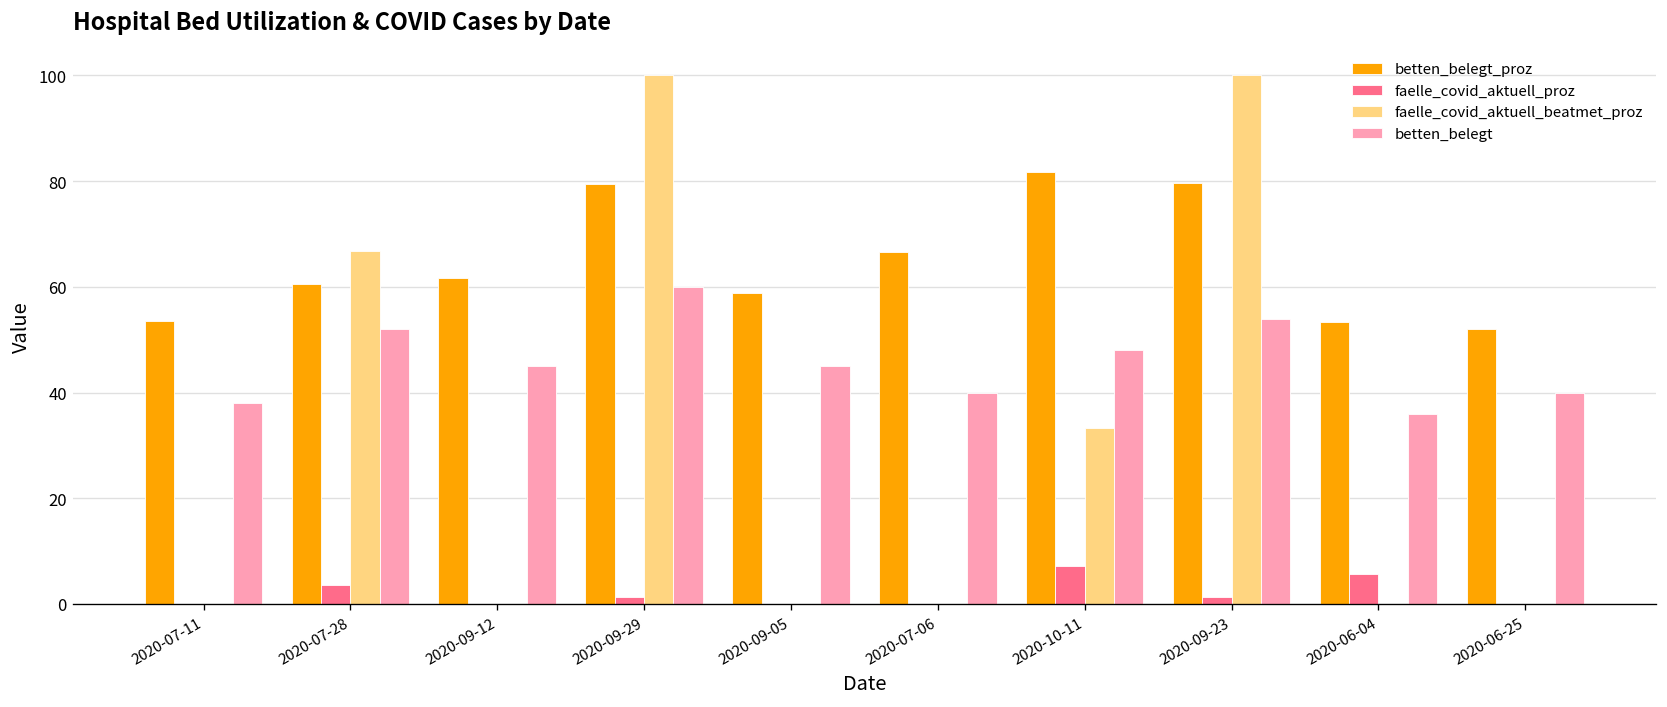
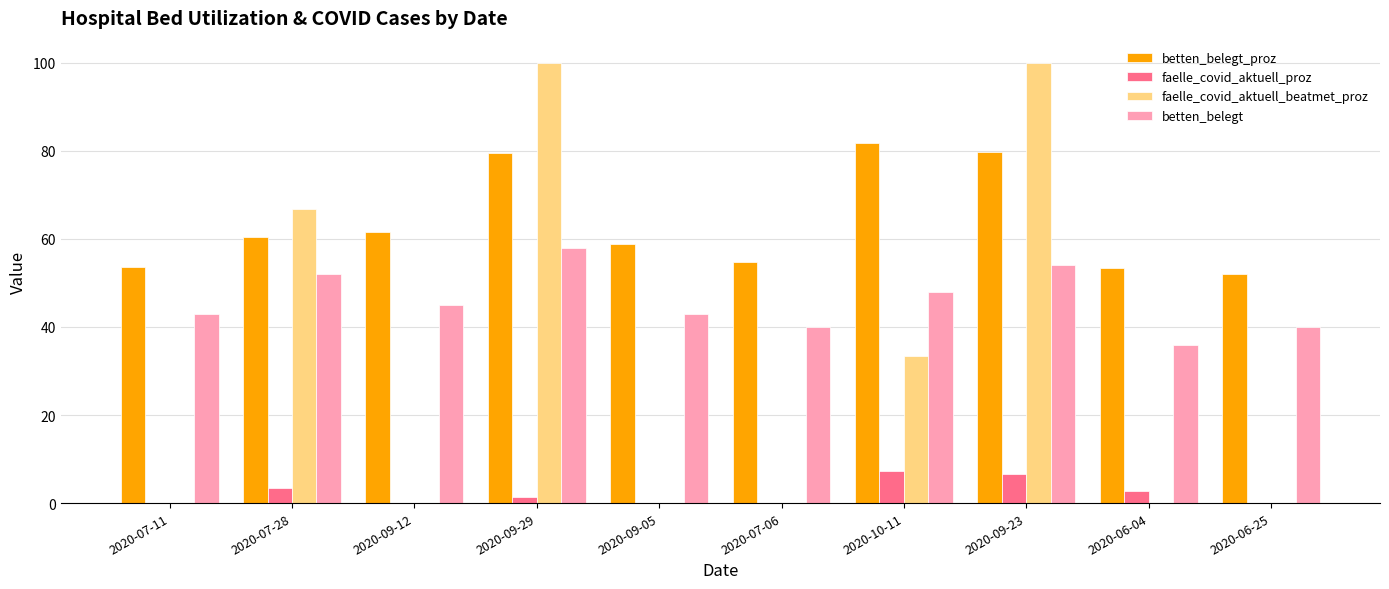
  {
    "betten_belegt_proz": {
      "2020-07-11": 54,
      "2020-07-28": 61,
      "2020-09-12": 62,
      "2020-09-29": 80,
      "2020-09-05": 59,
-     "2020-07-06": 67,
+     "2020-07-06": 55,
      "2020-10-11": 82,
      "2020-09-23": 80,
      "2020-06-04": 53,
      "2020-06-25": 52
    },
    "faelle_covid_aktuell_proz": {
      "2020-07-11": 0,
      "2020-07-28": 4,
      "2020-09-12": 0,
      "2020-09-29": 1,
      "2020-09-05": 0,
      "2020-07-06": 0,
      "2020-10-11": 7,
-     "2020-09-23": 1,
-     "2020-06-04": 6,
+     "2020-09-23": 7,
+     "2020-06-04": 3,
      "2020-06-25": 0
    },
    "faelle_covid_aktuell_beatmet_proz": {
      "2020-07-11": 0,
      "2020-07-28": 67,
      "2020-09-12": 0,
      "2020-09-29": 100,
      "2020-09-05": 0,
      "2020-07-06": 0,
      "2020-10-11": 33,
      "2020-09-23": 100,
      "2020-06-04": 0,
      "2020-06-25": 0
    },
    "betten_belegt": {
-     "2020-07-11": 38,
+     "2020-07-11": 43,
      "2020-07-28": 52,
      "2020-09-12": 45,
-     "2020-09-29": 60,
-     "2020-09-05": 45,
+     "2020-09-29": 58,
+     "2020-09-05": 43,
      "2020-07-06": 40,
      "2020-10-11": 48,
      "2020-09-23": 54,
      "2020-06-04": 36,
      "2020-06-25": 40
    }
  }
